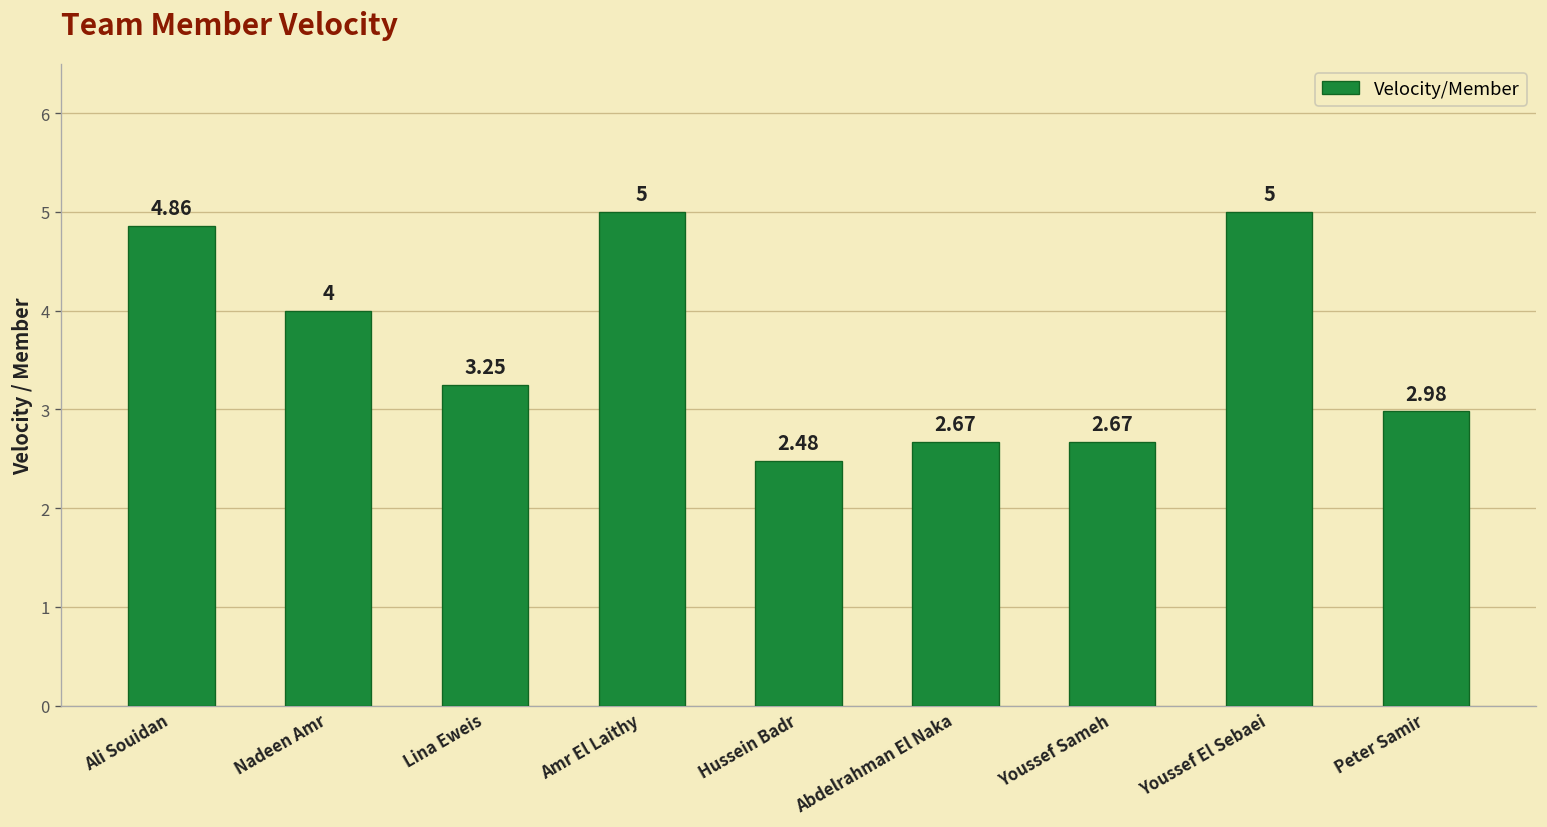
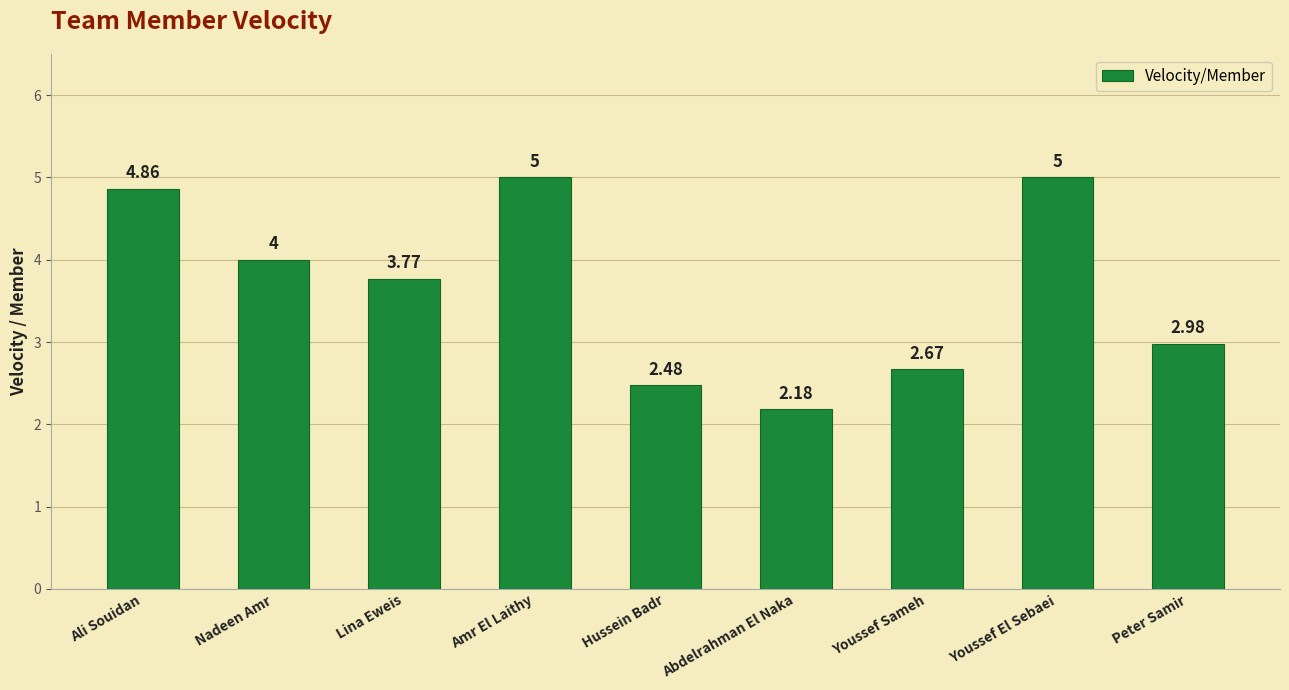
  {
    "Ali Souidan": 4.86,
    "Nadeen Amr": 4,
-   "Lina Eweis": 3.25,
+   "Lina Eweis": 3.77,
    "Amr El Laithy": 5,
    "Hussein Badr": 2.48,
-   "Abdelrahman El Naka": 2.67,
+   "Abdelrahman El Naka": 2.18,
    "Youssef Sameh": 2.67,
    "Youssef El Sebaei": 5,
    "Peter Samir": 2.98
  }
